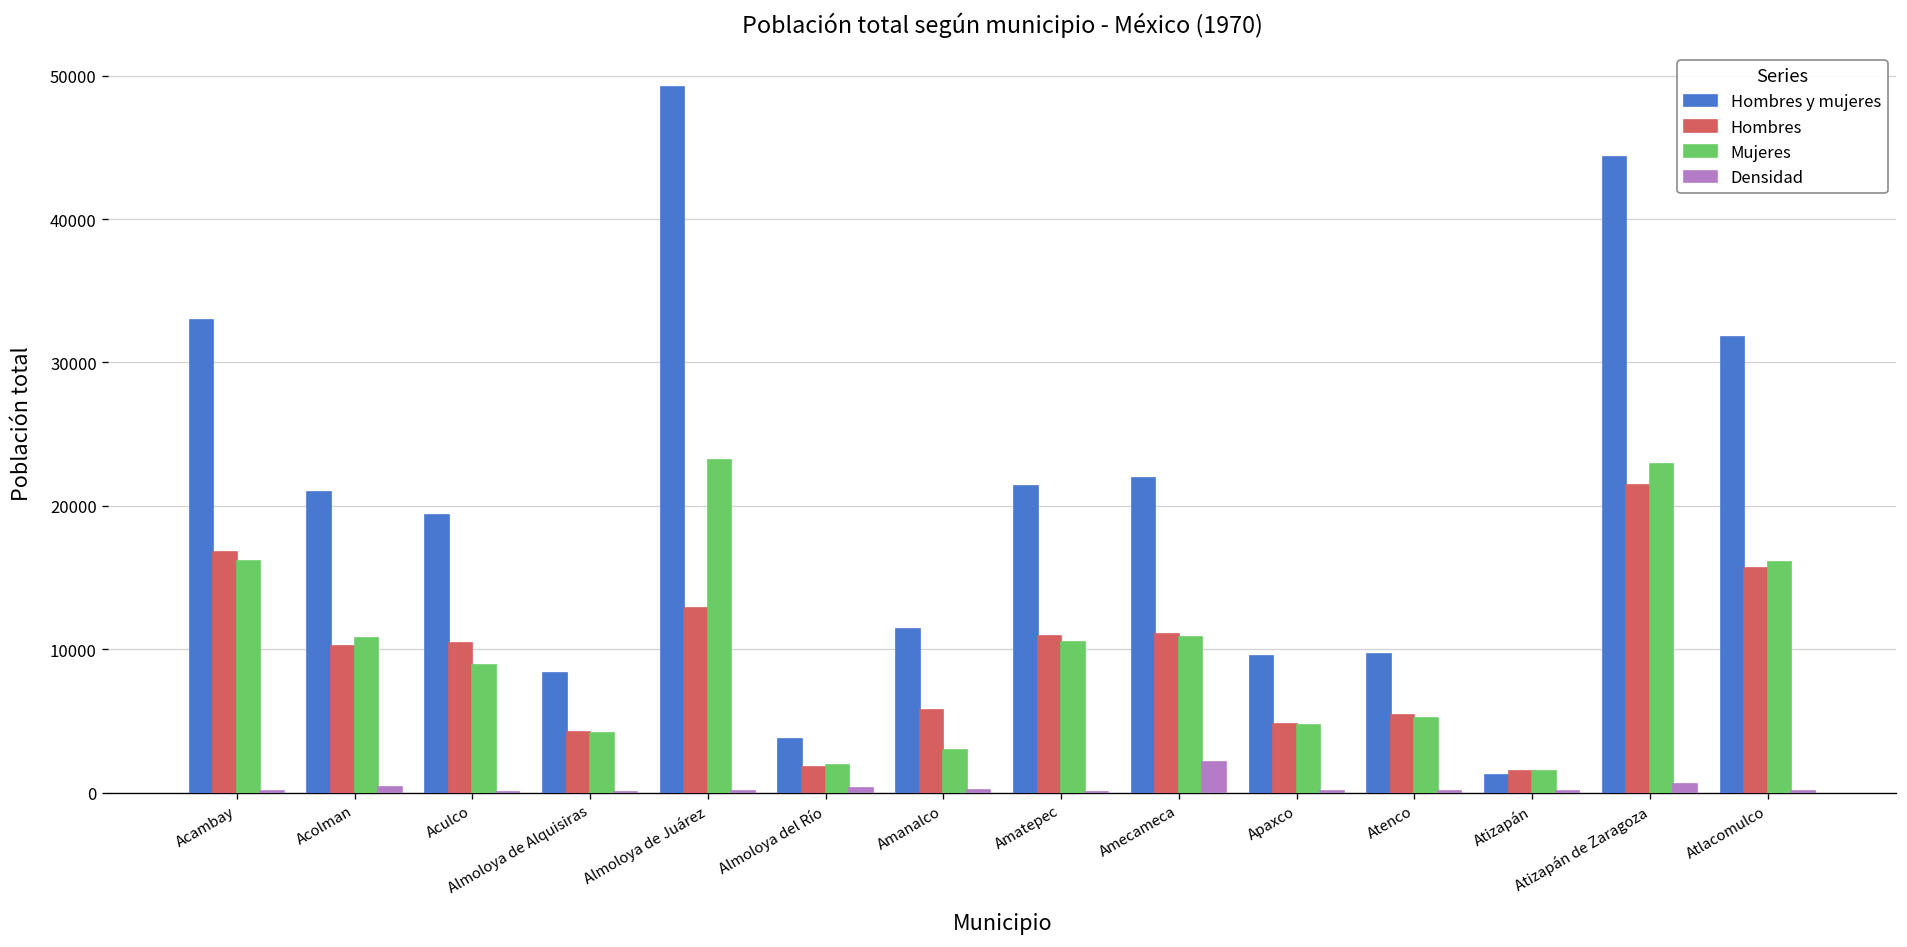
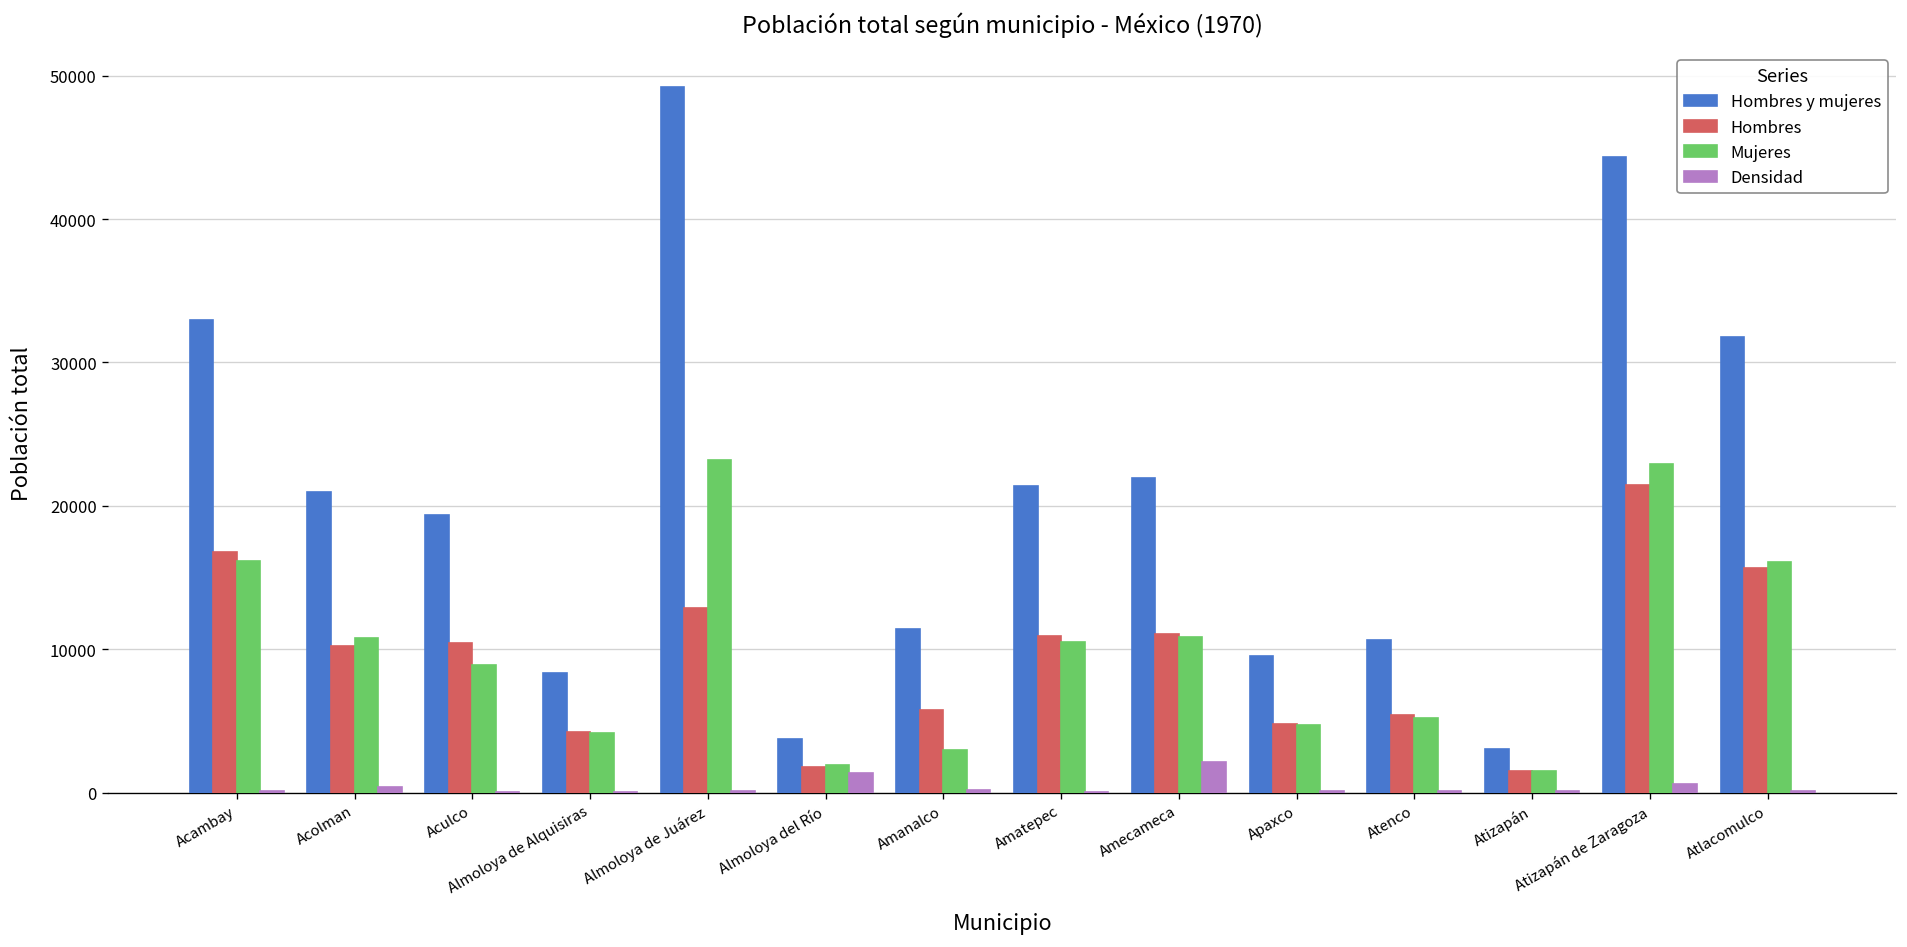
  {
    "Hombres y mujeres": {
      "Acambay": 33000,
      "Acolman": 21000,
      "Aculco": 19400,
      "Almoloya de Alquisiras": 8300,
      "Almoloya de Juárez": 49200,
      "Almoloya del Río": 3700,
      "Amanalco": 11400,
      "Amatepec": 21400,
      "Amecameca": 21900,
      "Apaxco": 9500,
-     "Atenco": 9700,
-     "Atizapán": 1200,
+     "Atenco": 10600,
+     "Atizapán": 3000,
      "Atizapán de Zaragoza": 44300,
      "Atlacomulco": 31800
    },
    "Hombres": {
      "Acambay": 16800,
      "Acolman": 10200,
      "Aculco": 10500,
      "Almoloya de Alquisiras": 4200,
      "Almoloya de Juárez": 12900,
      "Almoloya del Río": 1800,
      "Amanalco": 5800,
      "Amatepec": 10900,
      "Amecameca": 11100,
      "Apaxco": 4800,
      "Atenco": 5400,
      "Atizapán": 1500,
      "Atizapán de Zaragoza": 21400,
      "Atlacomulco": 15700
    },
    "Mujeres": {
      "Acambay": 16200,
      "Acolman": 10700,
      "Aculco": 8900,
      "Almoloya de Alquisiras": 4100,
      "Almoloya de Juárez": 23200,
      "Almoloya del Río": 1900,
      "Amanalco": 3000,
      "Amatepec": 10500,
      "Amecameca": 10900,
      "Apaxco": 4700,
      "Atenco": 5200,
      "Atizapán": 1500,
      "Atizapán de Zaragoza": 22900,
      "Atlacomulco": 16100
    },
    "Densidad": {
      "Acolman": 400,
-     "Almoloya del Río": 300,
+     "Almoloya del Río": 1400,
      "Amecameca": 2200,
      "Atizapán de Zaragoza": 600
    }
  }
